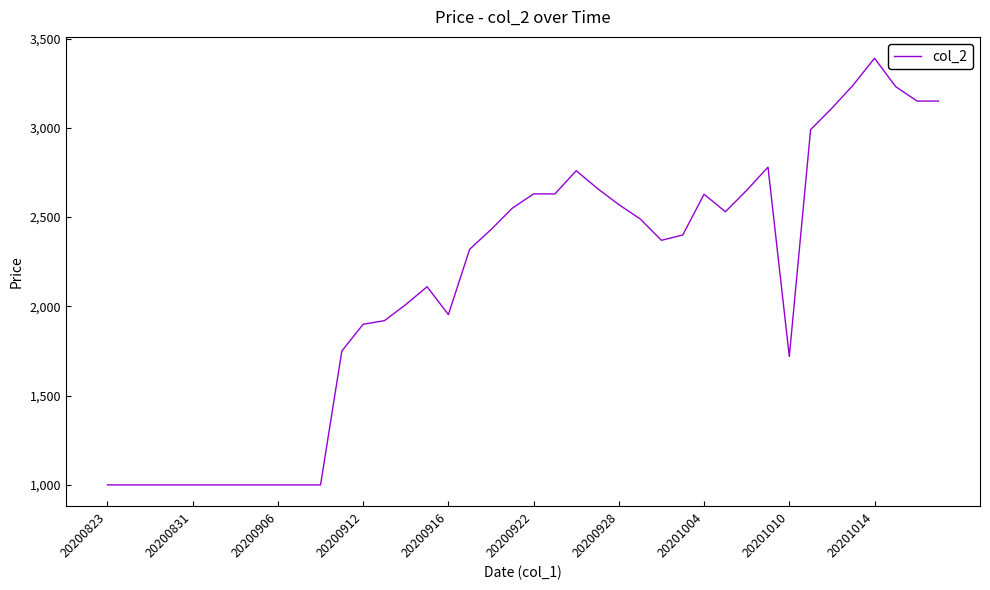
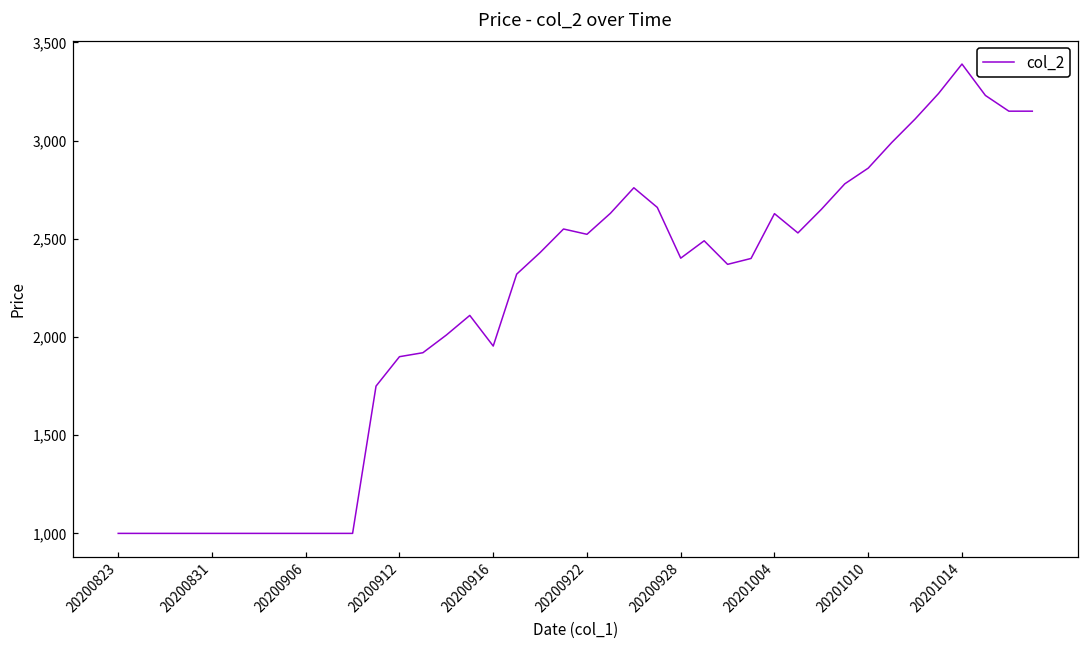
  {
    "20200823": "1,000",
    "20200831": "1,000",
    "20200906": "1,000",
    "20200912": "1,900",
    "20200916": "1,950",
-   "20200922": "2,630",
-   "20200928": "2,570",
+   "20200922": "2,520",
+   "20200928": "2,400",
    "20201004": "2,630",
-   "20201010": "1,720",
+   "20201010": "2,860",
    "20201014": "3,390"
  }
